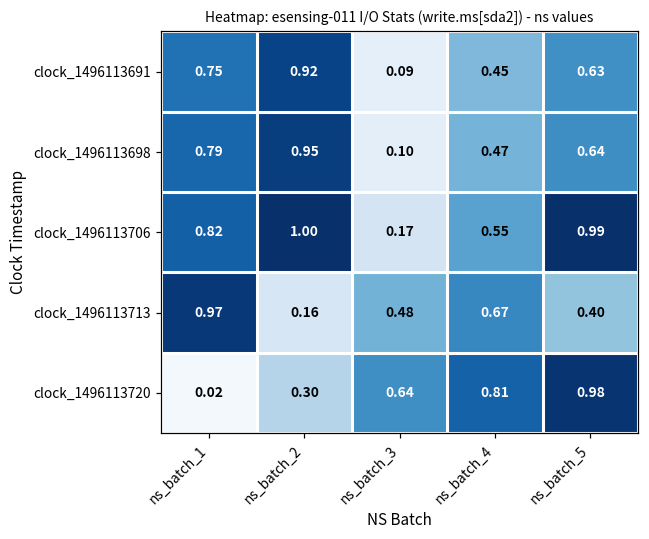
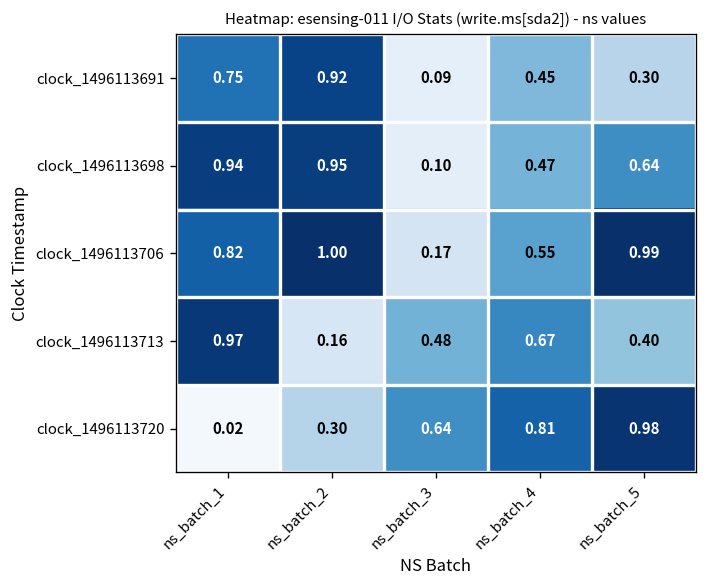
  {
    "clock_1496113691": {
      "ns_batch_1": 0.75,
      "ns_batch_2": 0.92,
      "ns_batch_3": 0.09,
      "ns_batch_4": 0.45,
-     "ns_batch_5": 0.63
+     "ns_batch_5": 0.30
    },
    "clock_1496113698": {
-     "ns_batch_1": 0.79,
+     "ns_batch_1": 0.94,
      "ns_batch_2": 0.95,
      "ns_batch_3": 0.10,
      "ns_batch_4": 0.47,
      "ns_batch_5": 0.64
    },
    "clock_1496113706": {
      "ns_batch_1": 0.82,
      "ns_batch_2": 1.00,
      "ns_batch_3": 0.17,
      "ns_batch_4": 0.55,
      "ns_batch_5": 0.99
    },
    "clock_1496113713": {
      "ns_batch_1": 0.97,
      "ns_batch_2": 0.16,
      "ns_batch_3": 0.48,
      "ns_batch_4": 0.67,
      "ns_batch_5": 0.40
    },
    "clock_1496113720": {
      "ns_batch_1": 0.02,
      "ns_batch_2": 0.30,
      "ns_batch_3": 0.64,
      "ns_batch_4": 0.81,
      "ns_batch_5": 0.98
    }
  }
